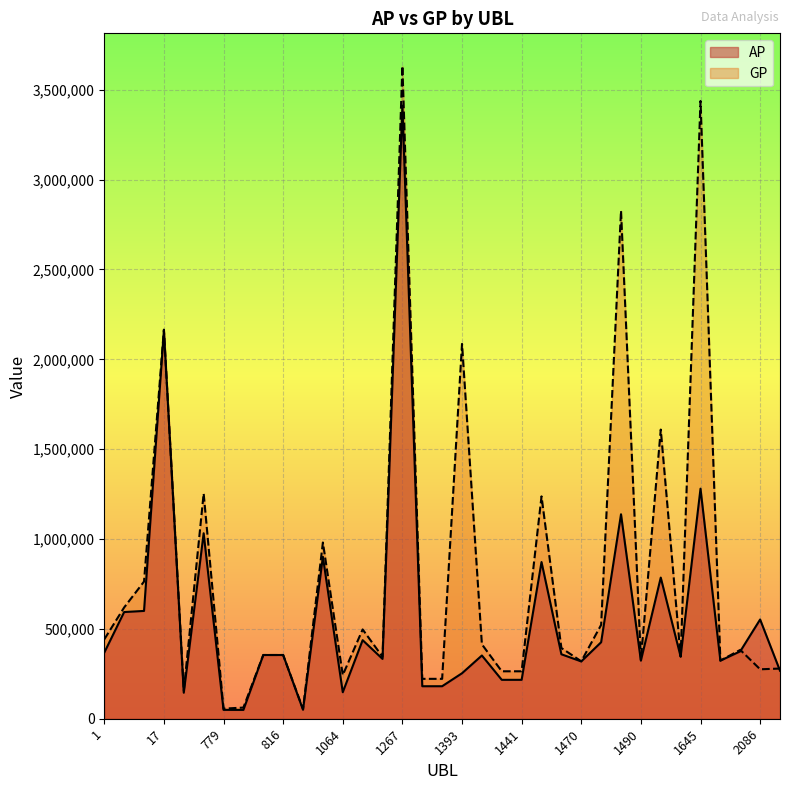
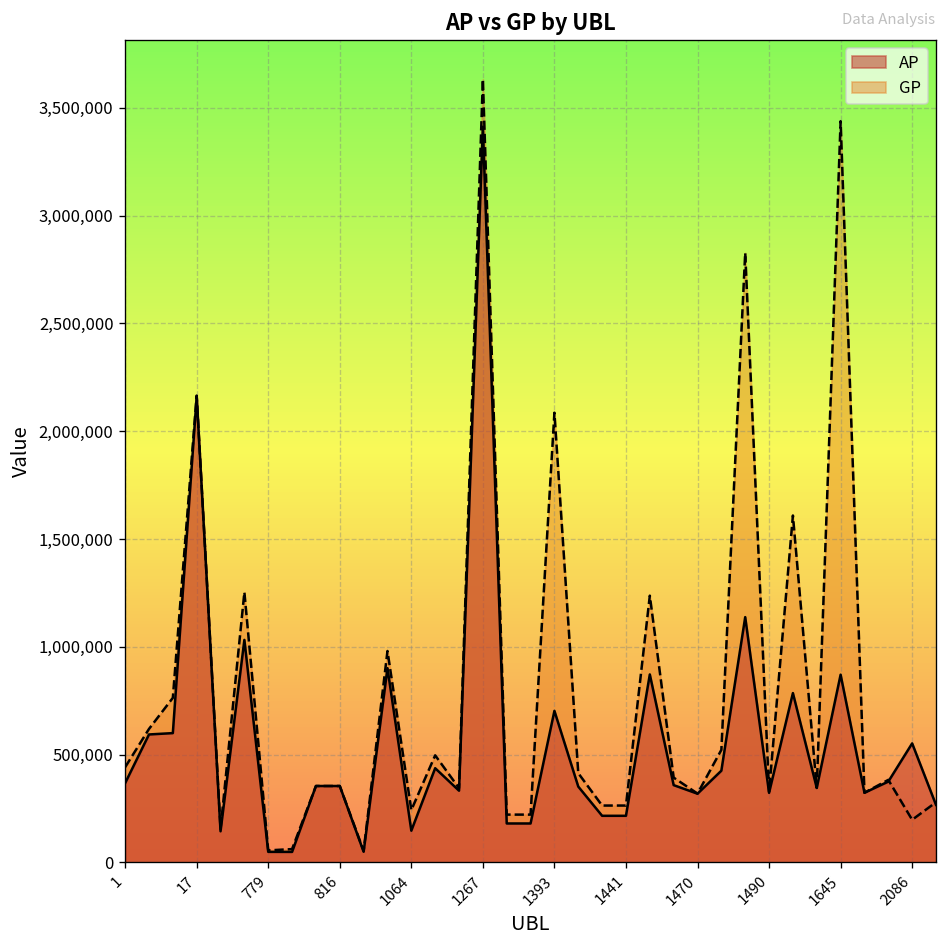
  {
    "AP": {
      "1064": "150,000",
      "1267": "3,410,000",
-     "1393": "250,000",
+     "1393": "700,000",
      "1441": "220,000",
-     "1645": "1,280,000",
+     "1645": "870,000",
      "2086": "550,000"
    },
    "GP": {
      "1064": "240,000",
      "1267": "3,630,000",
      "1393": "2,090,000",
      "1441": "260,000",
      "1645": "3,440,000",
-     "2086": "280,000"
+     "2086": "200,000"
    }
  }
